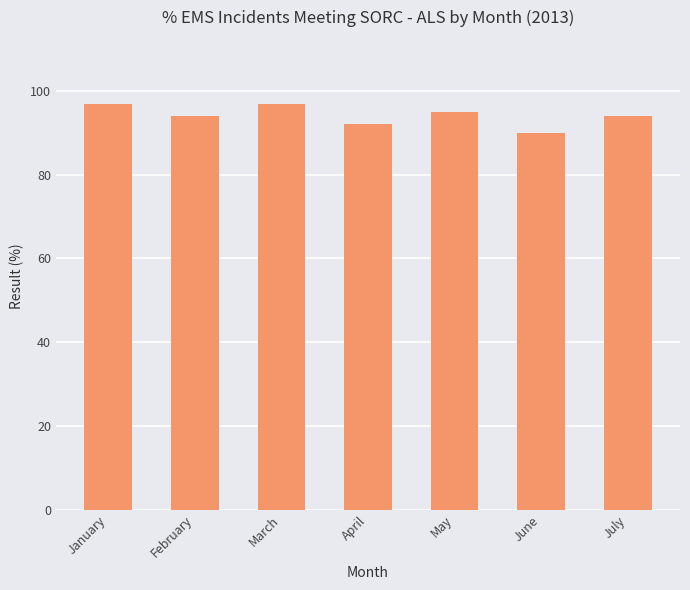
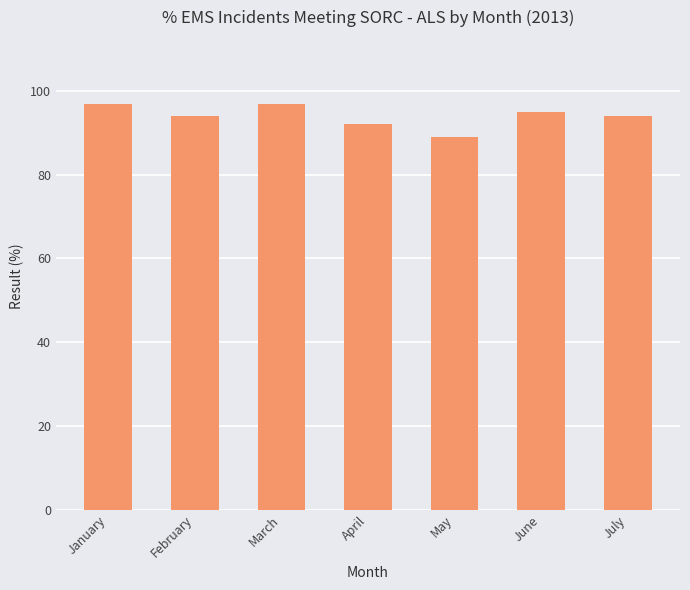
  {
    "January": 97,
    "February": 94,
    "March": 97,
    "April": 92,
-   "May": 95,
-   "June": 90,
+   "May": 89,
+   "June": 95,
    "July": 94
  }
